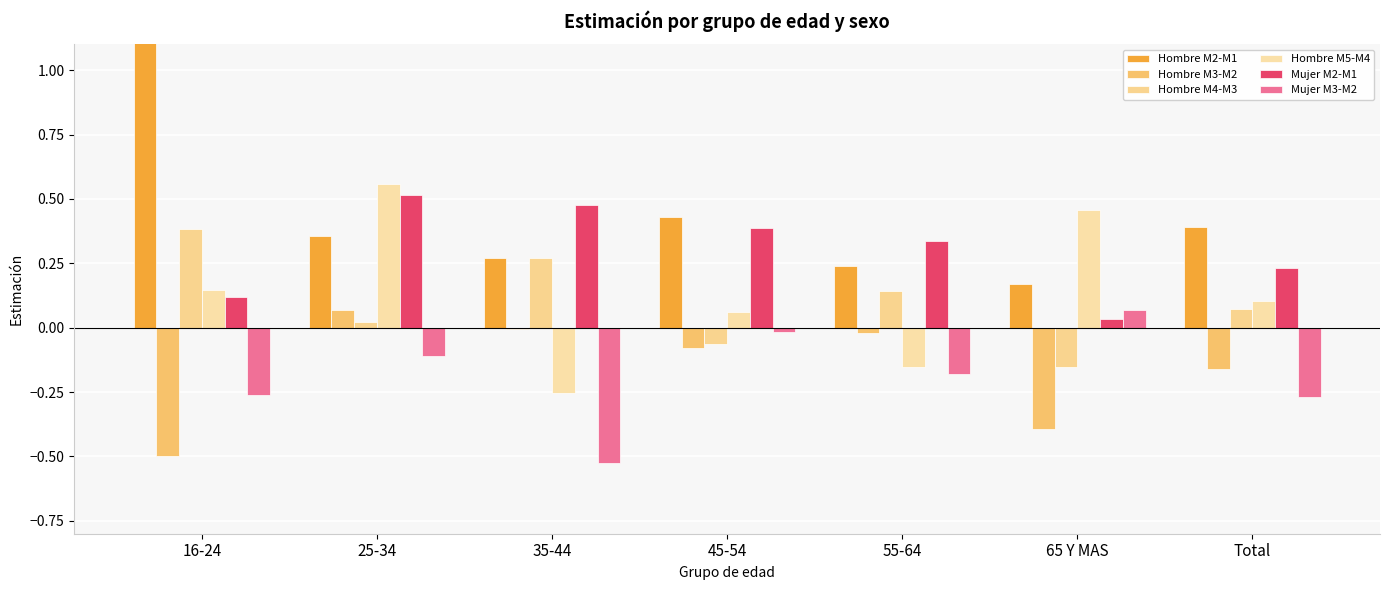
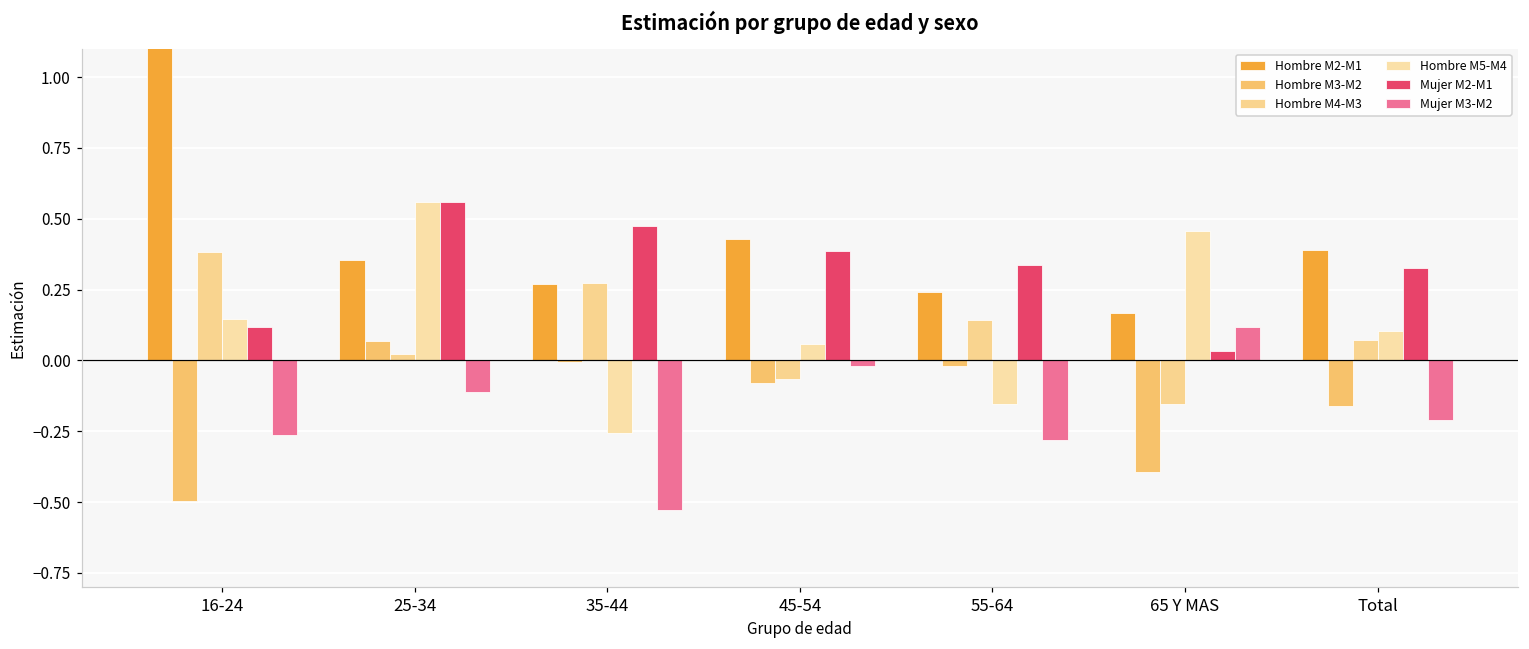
  {
    "Mujer M2-M1": {
      "16-24": 0.12,
-     "25-34": 0.52,
+     "25-34": 0.56,
      "35-44": 0.48,
      "45-54": 0.39,
      "55-64": 0.34,
      "65 Y MAS": 0.03,
-     "Total": 0.23
+     "Total": 0.33
    },
    "Mujer M3-M2": {
      "16-24": -0.26,
      "25-34": -0.11,
      "35-44": -0.53,
      "45-54": -0.02,
-     "55-64": -0.18,
-     "65 Y MAS": 0.07,
-     "Total": -0.27
+     "55-64": -0.28,
+     "65 Y MAS": 0.12,
+     "Total": -0.21
    }
  }
